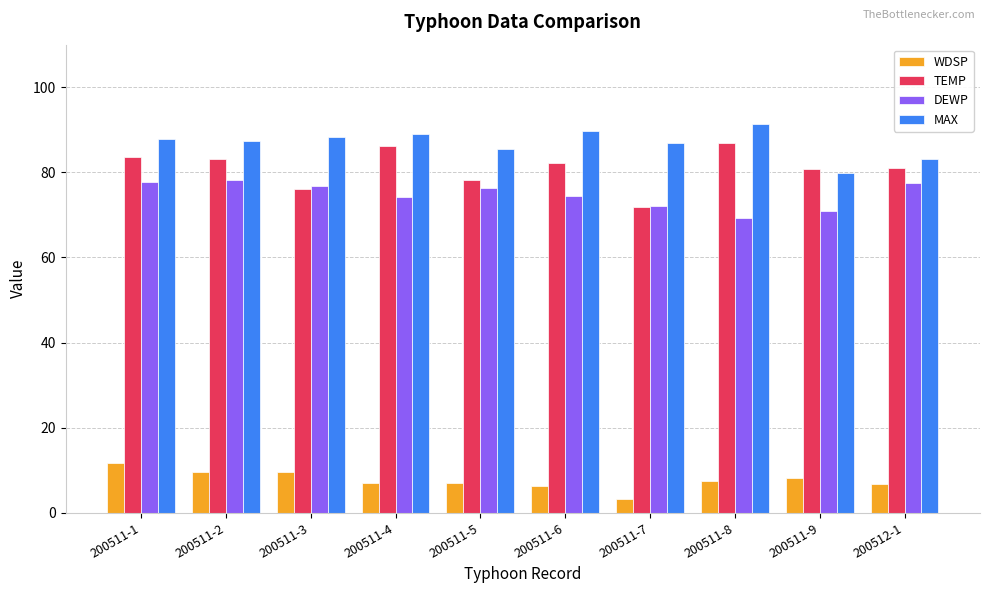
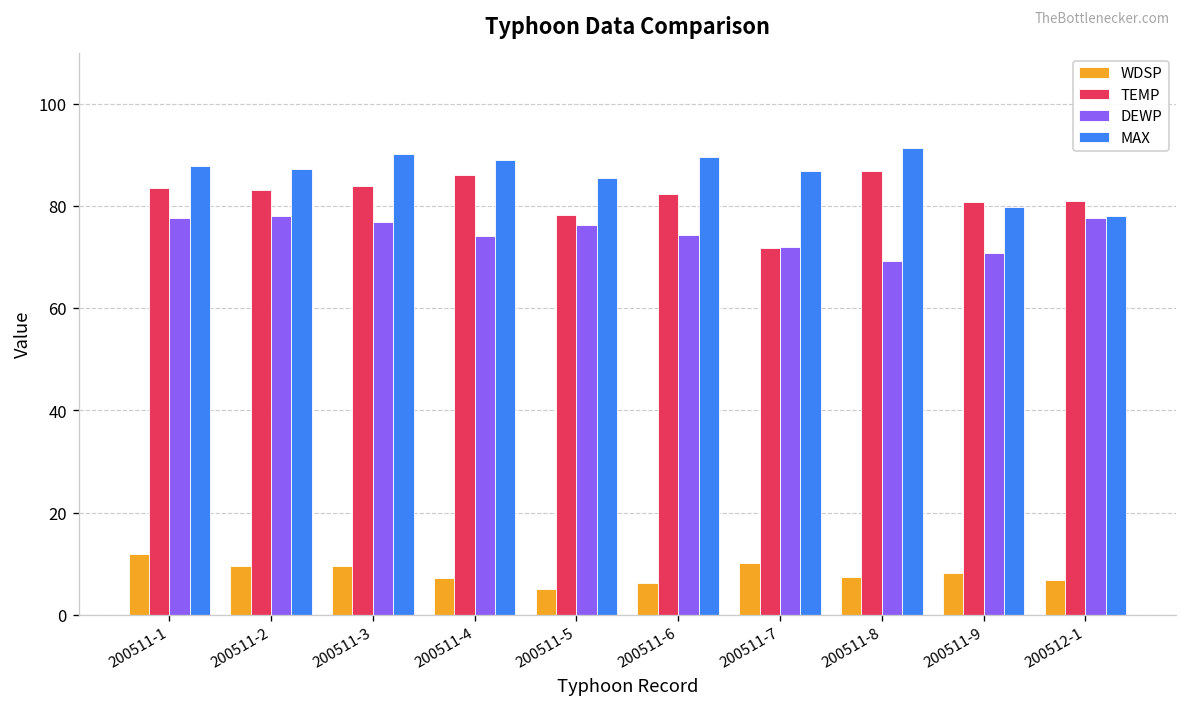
  {
    "WDSP": {
      "200511-1": 12,
      "200511-2": 10,
      "200511-3": 10,
      "200511-4": 7,
-     "200511-5": 7,
+     "200511-5": 5,
      "200511-6": 6,
-     "200511-7": 3,
+     "200511-7": 10,
      "200511-8": 7,
      "200511-9": 8,
      "200512-1": 7
    },
    "TEMP": {
      "200511-1": 84,
      "200511-2": 83,
-     "200511-3": 76,
+     "200511-3": 84,
      "200511-4": 86,
      "200511-5": 78,
      "200511-6": 82,
      "200511-7": 72,
      "200511-8": 87,
      "200511-9": 81,
      "200512-1": 81
    },
    "DEWP": {
      "200511-1": 78,
      "200511-2": 78,
      "200511-3": 77,
      "200511-4": 74,
      "200511-5": 76,
      "200511-6": 74,
      "200511-7": 72,
      "200511-8": 69,
      "200511-9": 71,
      "200512-1": 78
    },
    "MAX": {
      "200511-1": 88,
      "200511-2": 87,
-     "200511-3": 88,
+     "200511-3": 90,
      "200511-4": 89,
      "200511-5": 86,
      "200511-6": 90,
      "200511-7": 87,
      "200511-8": 91,
      "200511-9": 80,
-     "200512-1": 83
+     "200512-1": 78
    }
  }
